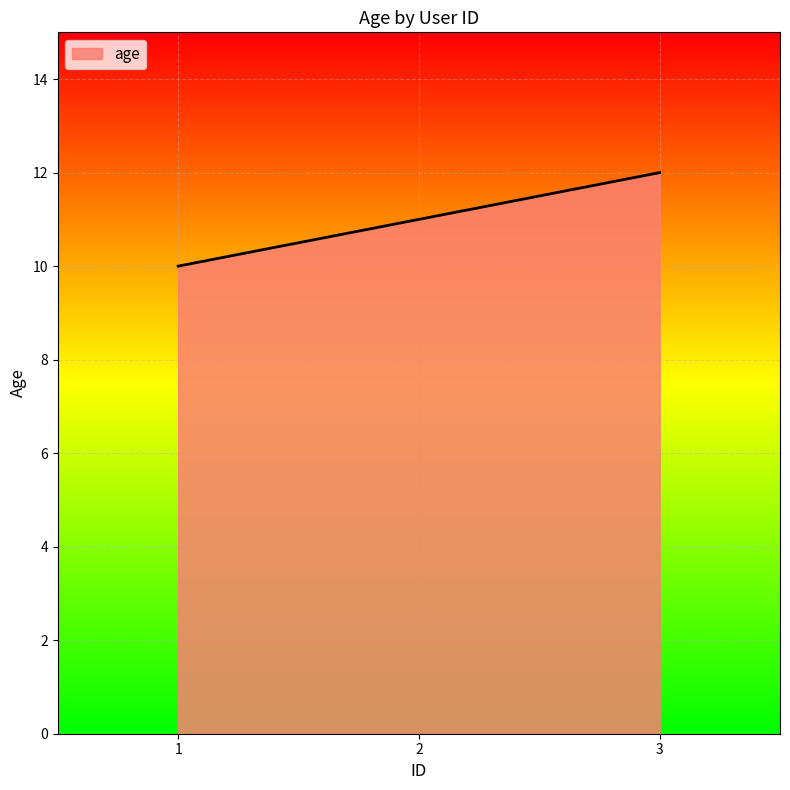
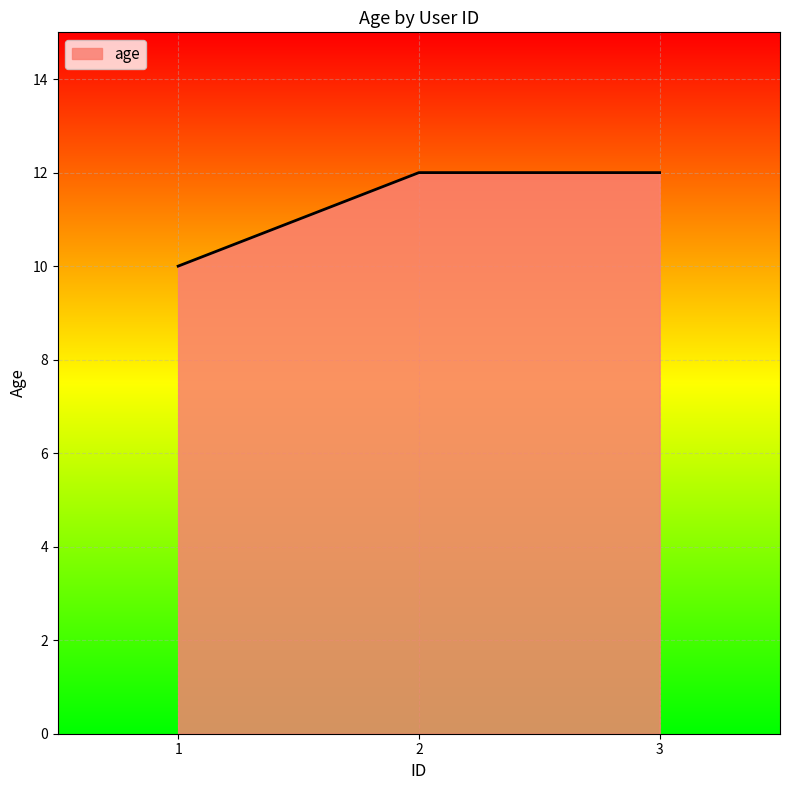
  {
    "1": 10,
-   "2": 11,
+   "2": 12,
    "3": 12
  }
